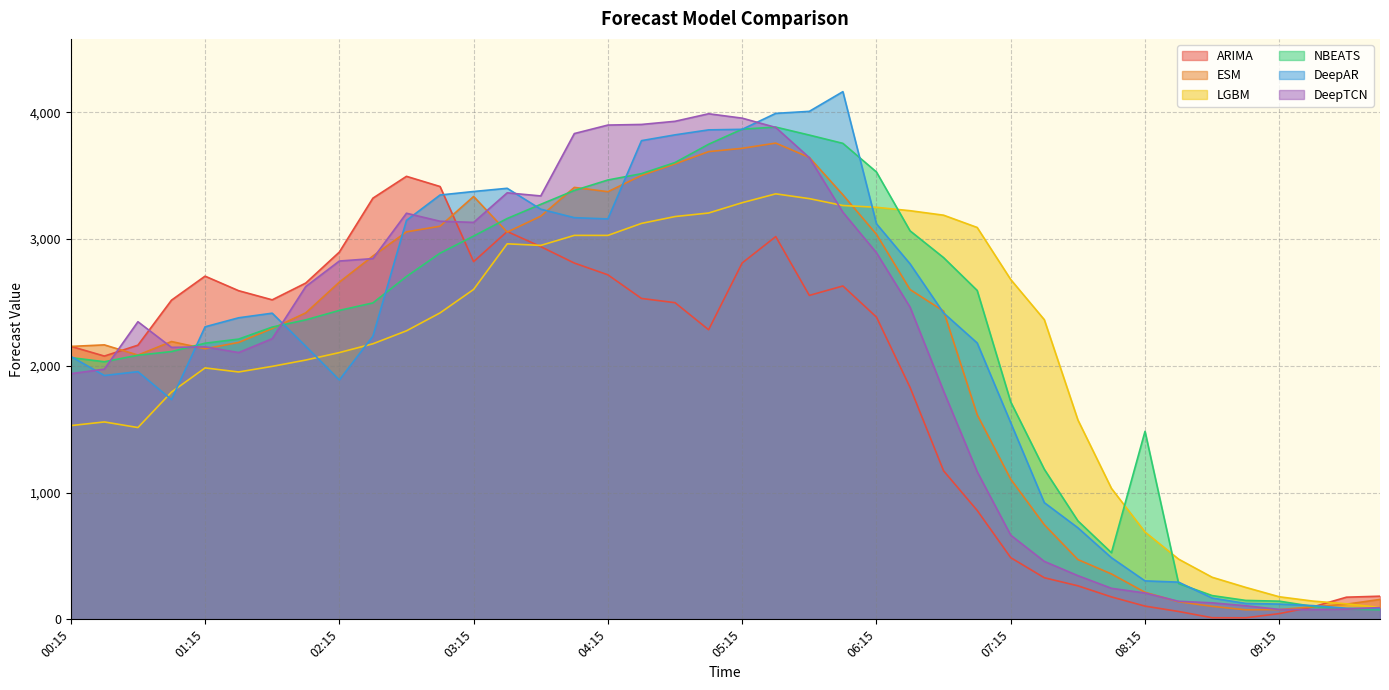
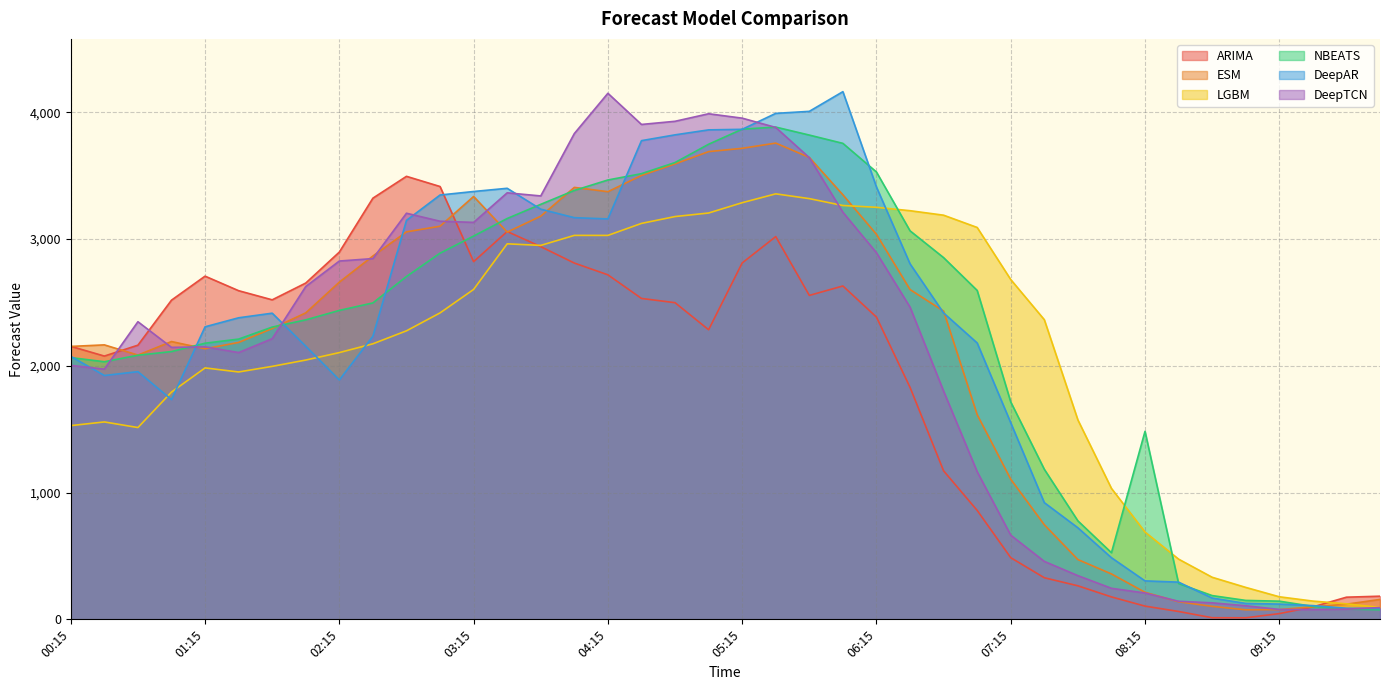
  {
    "NBEATS": {
      "01:15": "2,180",
      "02:15": "2,440",
      "03:15": "3,020",
      "04:15": "3,470",
      "06:15": "3,530",
      "07:15": "1,720",
      "08:15": "1,480",
      "09:15": "140"
    },
    "DeepAR": {
      "01:15": "2,310",
      "02:15": "1,890",
      "03:15": "3,380",
      "04:15": "3,160",
-     "06:15": "3,120",
+     "06:15": "3,410",
      "07:15": "1,550",
      "08:15": "300",
      "09:15": "120"
    },
    "DeepTCN": {
-     "00:15": "1,940",
+     "00:15": "2,000",
      "02:15": "2,830",
      "03:15": "3,130",
-     "04:15": "3,900",
+     "04:15": "4,150",
      "05:15": "3,950",
      "06:15": "2,890",
      "07:15": "660"
    }
  }
